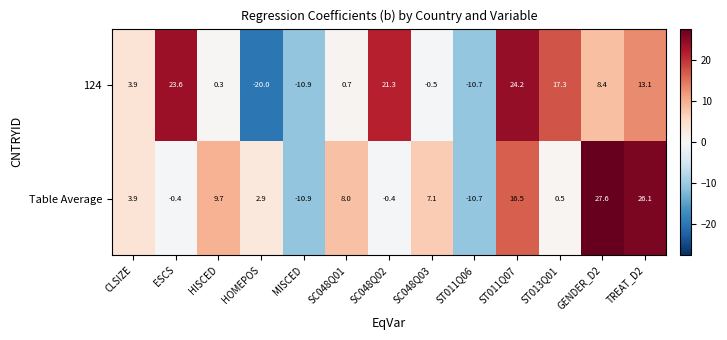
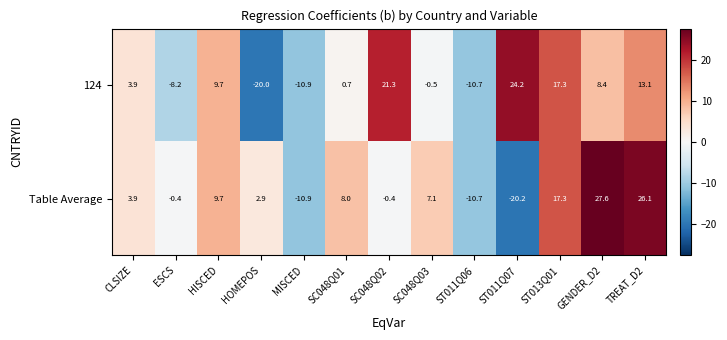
  {
    "124": {
      "CLSIZE": 3.9,
-     "ESCS": 23.6,
-     "HISCED": 0.3,
+     "ESCS": -8.2,
+     "HISCED": 9.7,
      "HOMEPOS": -20.0,
      "MISCED": -10.9,
      "SC048Q01": 0.7,
      "SC048Q02": 21.3,
      "SC048Q03": -0.5,
      "ST011Q06": -10.7,
      "ST011Q07": 24.2,
      "ST013Q01": 17.3,
      "GENDER_D2": 8.4,
      "TREAT_D2": 13.1
    },
    "Table Average": {
      "CLSIZE": 3.9,
      "ESCS": -0.4,
      "HISCED": 9.7,
      "HOMEPOS": 2.9,
      "MISCED": -10.9,
      "SC048Q01": 8.0,
      "SC048Q02": -0.4,
      "SC048Q03": 7.1,
      "ST011Q06": -10.7,
-     "ST011Q07": 16.5,
-     "ST013Q01": 0.5,
+     "ST011Q07": -20.2,
+     "ST013Q01": 17.3,
      "GENDER_D2": 27.6,
      "TREAT_D2": 26.1
    }
  }
